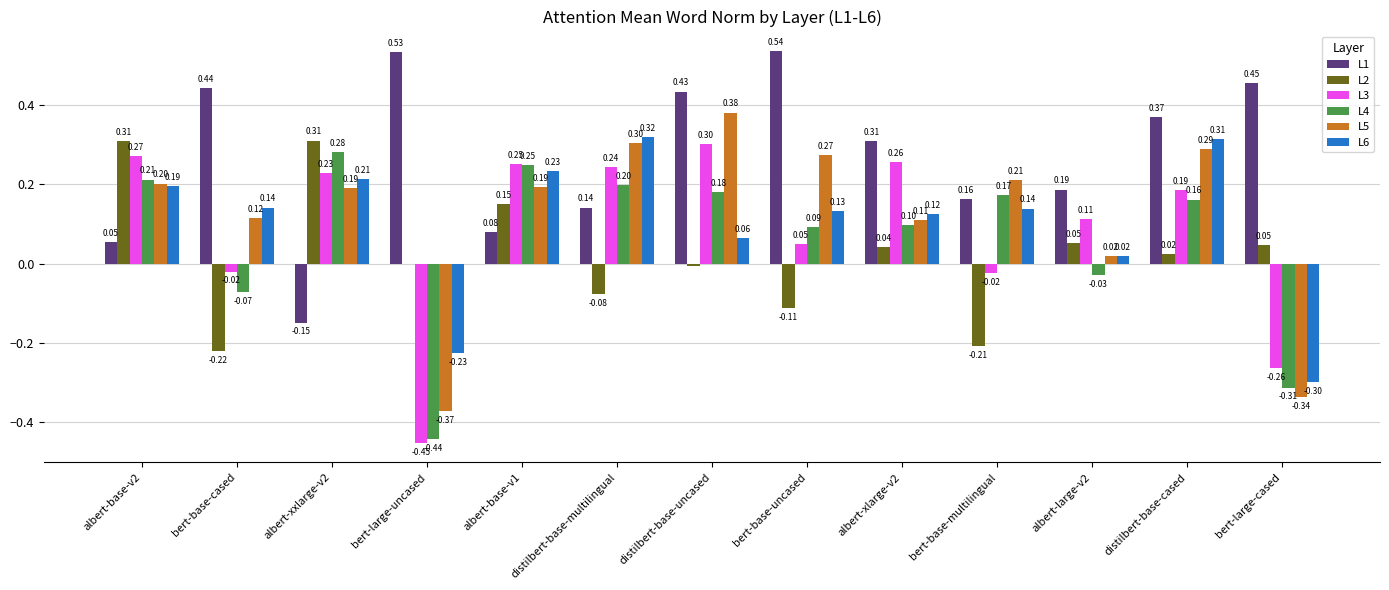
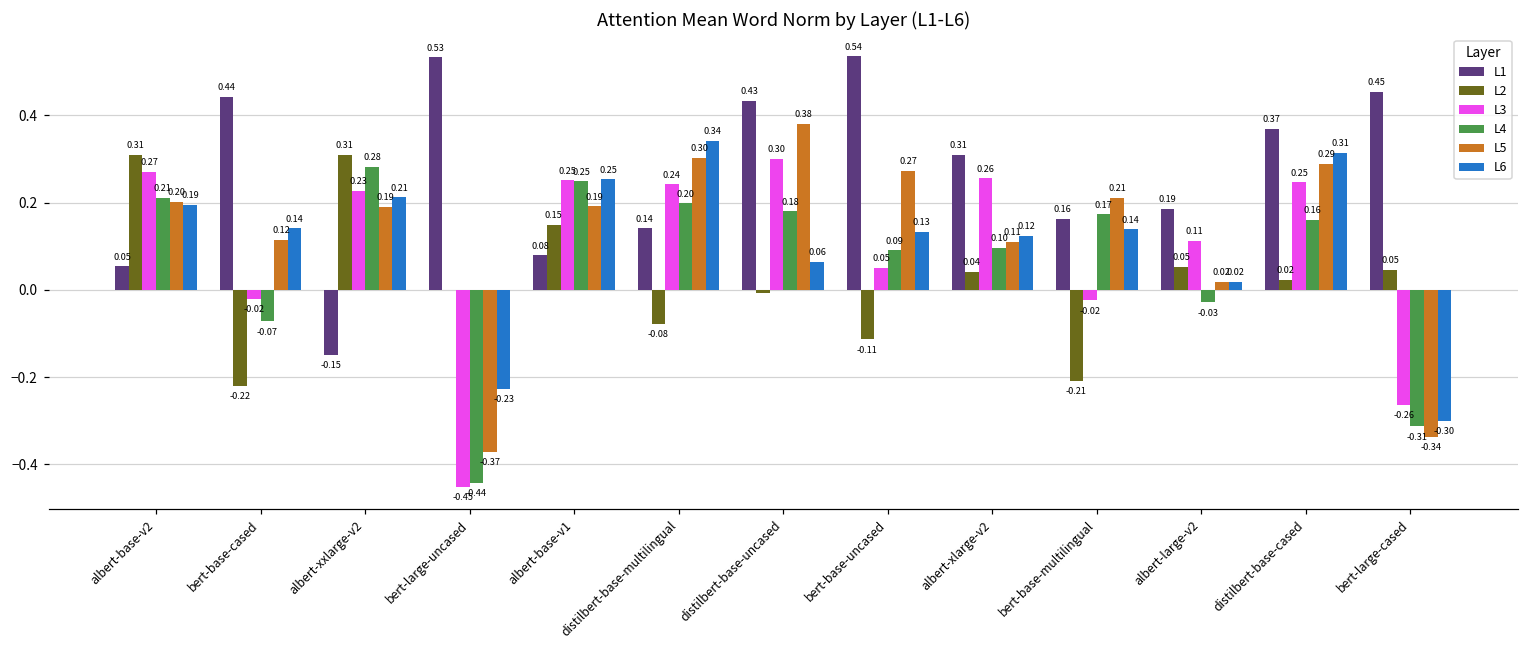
  {
    "L1": {
      "albert-base-v2": 0.05,
      "bert-base-cased": 0.44,
      "albert-xxlarge-v2": -0.15,
      "bert-large-uncased": 0.53,
      "albert-base-v1": 0.08,
      "distilbert-base-multilingual": 0.14,
      "distilbert-base-uncased": 0.43,
      "bert-base-uncased": 0.54,
      "albert-xlarge-v2": 0.31,
      "bert-base-multilingual": 0.16,
      "albert-large-v2": 0.19,
      "distilbert-base-cased": 0.37,
      "bert-large-cased": 0.45
    },
    "L2": {
      "albert-base-v2": 0.31,
      "bert-base-cased": -0.22,
      "albert-xxlarge-v2": 0.31,
      "albert-base-v1": 0.15,
      "distilbert-base-multilingual": -0.08,
      "bert-base-uncased": -0.11,
      "albert-xlarge-v2": 0.04,
      "bert-base-multilingual": -0.21,
      "albert-large-v2": 0.05,
      "distilbert-base-cased": 0.02,
      "bert-large-cased": 0.05
    },
    "L3": {
      "albert-base-v2": 0.27,
      "bert-base-cased": -0.02,
      "albert-xxlarge-v2": 0.23,
      "distilbert-base-multilingual": 0.24,
      "distilbert-base-uncased": 0.30,
      "bert-base-uncased": 0.05,
      "albert-xlarge-v2": 0.26,
      "bert-base-multilingual": -0.02,
      "albert-large-v2": 0.11,
-     "distilbert-base-cased": 0.19,
+     "distilbert-base-cased": 0.25,
      "bert-large-cased": -0.26
    },
    "L4": {
      "albert-base-v2": 0.21,
      "bert-base-cased": -0.07,
      "albert-xxlarge-v2": 0.28,
      "distilbert-base-multilingual": 0.20,
      "distilbert-base-uncased": 0.18,
      "bert-base-uncased": 0.09,
      "albert-xlarge-v2": 0.10,
      "bert-base-multilingual": 0.17,
      "albert-large-v2": -0.03,
      "distilbert-base-cased": 0.16,
      "bert-large-cased": -0.31
    },
    "L5": {
      "bert-base-cased": 0.12,
      "albert-xxlarge-v2": 0.19,
      "bert-large-uncased": -0.37,
      "albert-base-v1": 0.19,
      "distilbert-base-multilingual": 0.30,
      "distilbert-base-uncased": 0.38,
      "bert-base-uncased": 0.27,
      "albert-xlarge-v2": 0.11,
      "bert-base-multilingual": 0.21,
      "distilbert-base-cased": 0.29,
      "bert-large-cased": -0.34
    },
    "L6": {
      "bert-base-cased": 0.14,
      "albert-xxlarge-v2": 0.21,
      "bert-large-uncased": -0.23,
-     "albert-base-v1": 0.23,
-     "distilbert-base-multilingual": 0.32,
+     "albert-base-v1": 0.25,
+     "distilbert-base-multilingual": 0.34,
      "distilbert-base-uncased": 0.06,
      "bert-base-uncased": 0.13,
      "albert-xlarge-v2": 0.12,
      "bert-base-multilingual": 0.14,
      "distilbert-base-cased": 0.31,
      "bert-large-cased": -0.30
    }
  }
